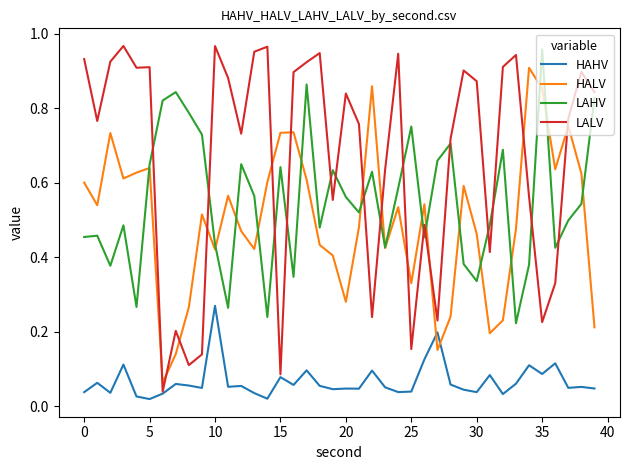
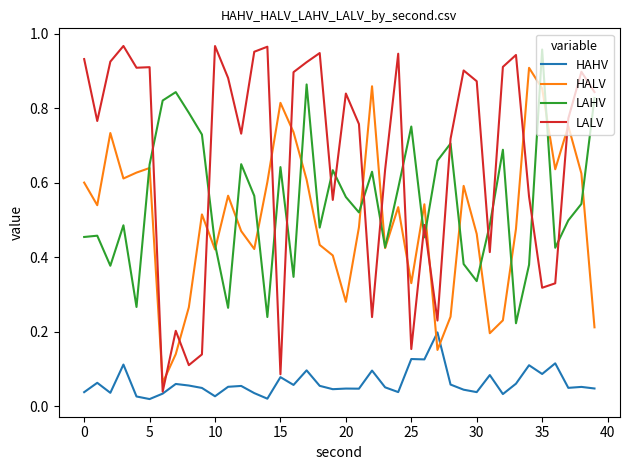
  {
    "HAHV": {
      "0": 0.04,
      "5": 0.02,
-     "10": 0.27,
+     "10": 0.03,
      "15": 0.08,
      "20": 0.05,
-     "25": 0.04,
+     "25": 0.13,
      "30": 0.04,
      "35": 0.09
    },
    "HALV": {
      "0": 0.60,
      "5": 0.64,
      "10": 0.42,
-     "15": 0.73,
+     "15": 0.81,
      "20": 0.28,
      "25": 0.33,
      "30": 0.46
    },
    "LAHV": {
      "0": 0.45,
      "5": 0.65,
      "10": 0.43,
      "15": 0.64,
      "20": 0.56,
      "25": 0.75,
      "30": 0.34
    },
    "LALV": {
      "0": 0.93,
      "5": 0.91,
      "10": 0.97,
      "15": 0.09,
      "20": 0.84,
      "25": 0.15,
      "30": 0.87,
-     "35": 0.23
+     "35": 0.32
    }
  }
